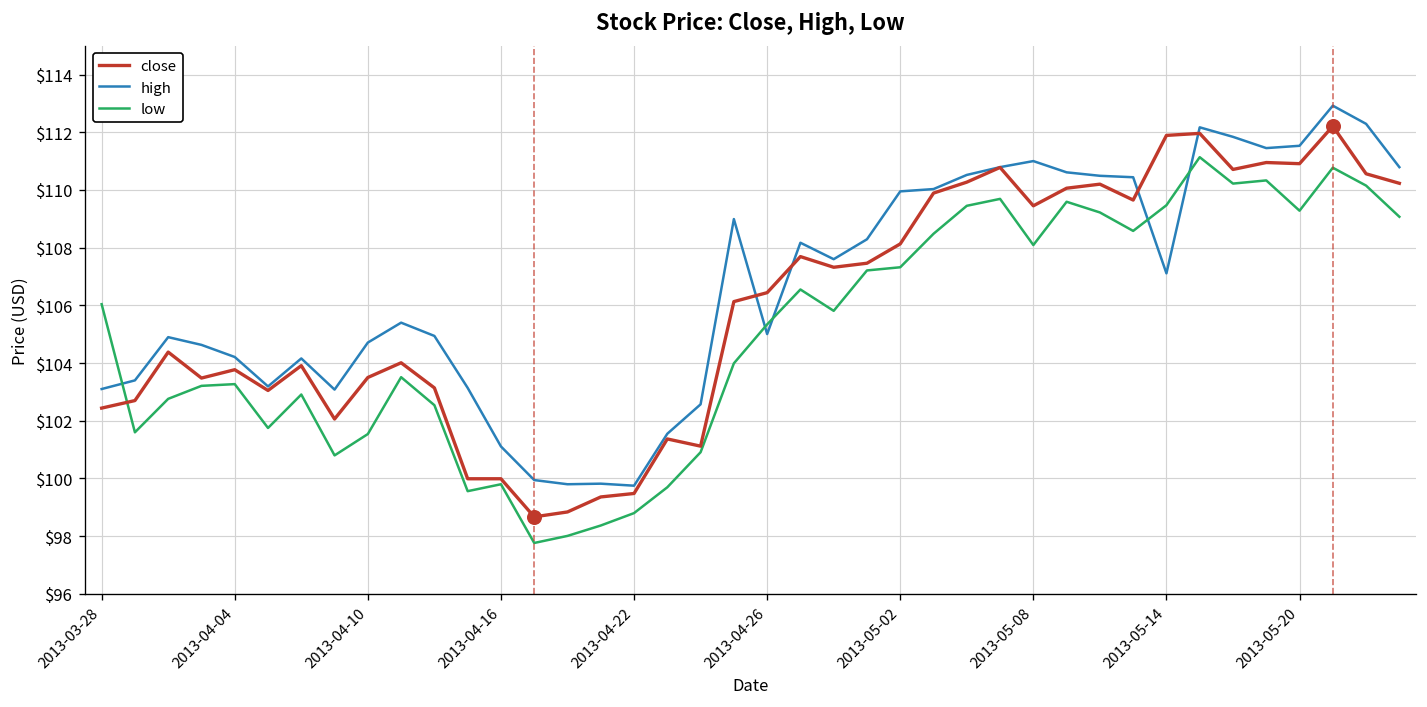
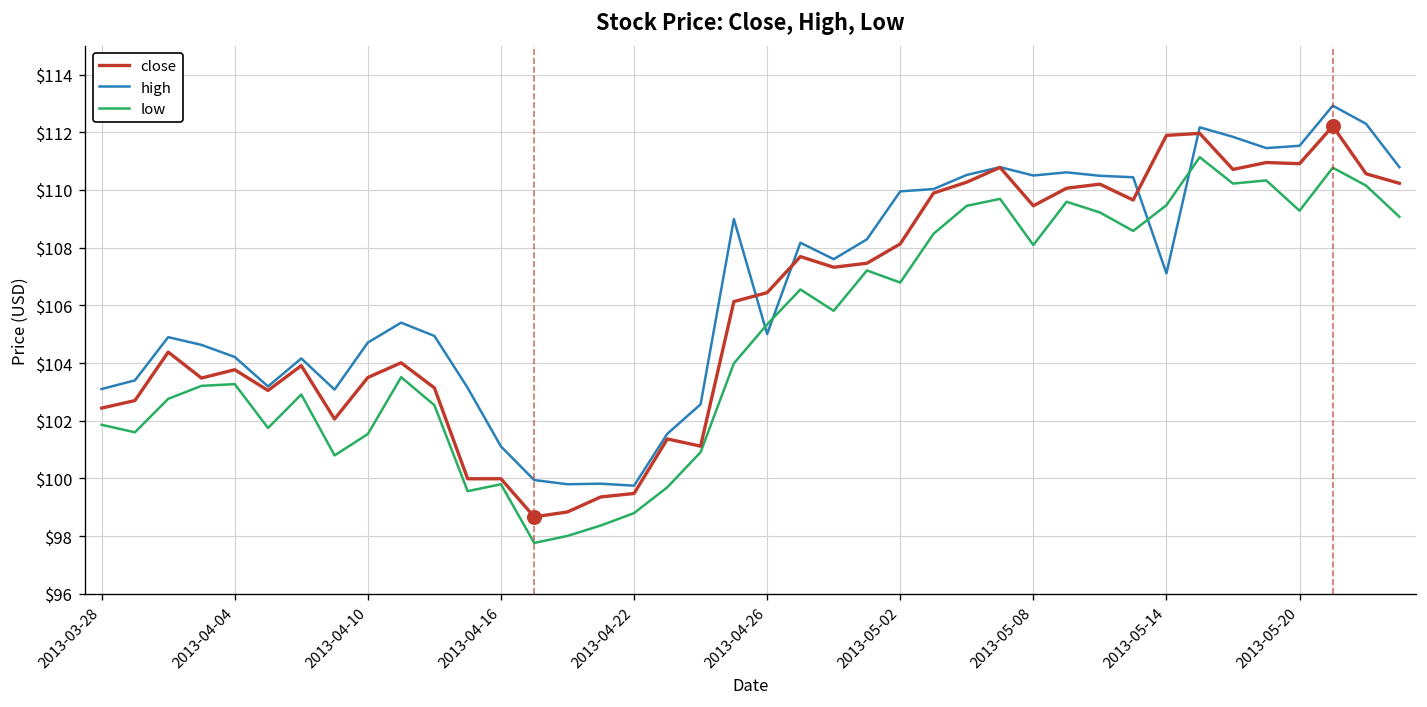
  {
    "high": {
      "2013-03-28": "$103.1",
      "2013-04-04": "$104.2",
      "2013-04-10": "$104.7",
      "2013-04-16": "$101.1",
      "2013-04-22": "$99.8",
      "2013-04-26": "$105.0",
      "2013-05-02": "$110.0",
-     "2013-05-08": "$111.0",
+     "2013-05-08": "$110.5",
      "2013-05-14": "$107.1",
      "2013-05-20": "$111.5"
    },
    "low": {
-     "2013-03-28": "$106.0",
+     "2013-03-28": "$101.9",
      "2013-04-04": "$103.3",
      "2013-04-10": "$101.5",
      "2013-04-16": "$99.8",
      "2013-04-22": "$98.8",
      "2013-04-26": "$105.3",
-     "2013-05-02": "$107.3",
+     "2013-05-02": "$106.8",
      "2013-05-08": "$108.1",
      "2013-05-14": "$109.5",
      "2013-05-20": "$109.3"
    }
  }
